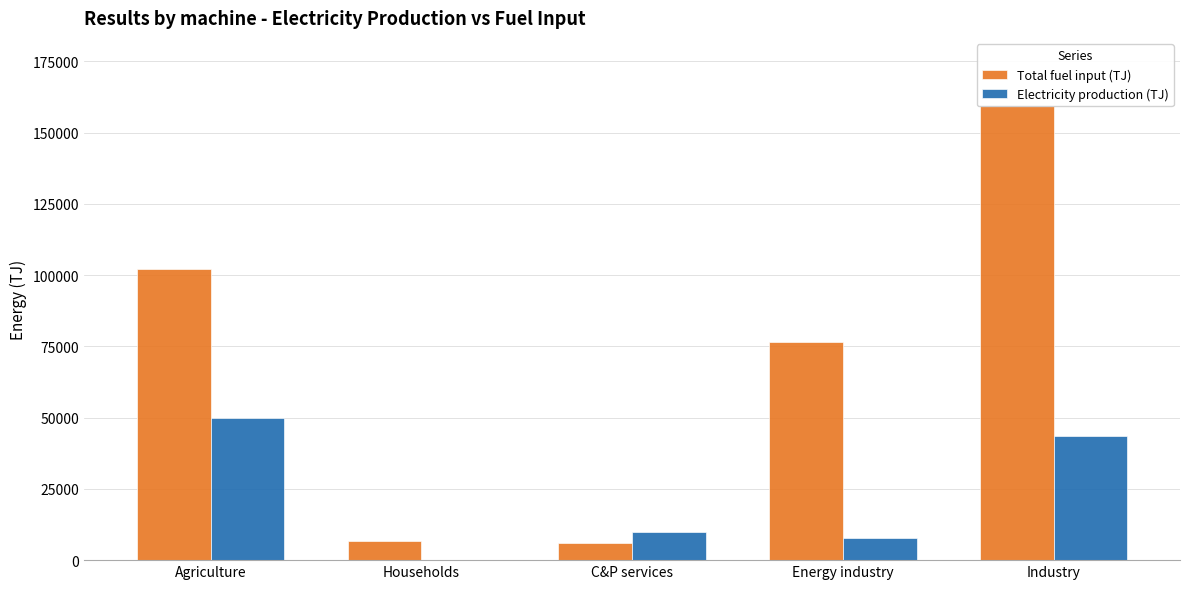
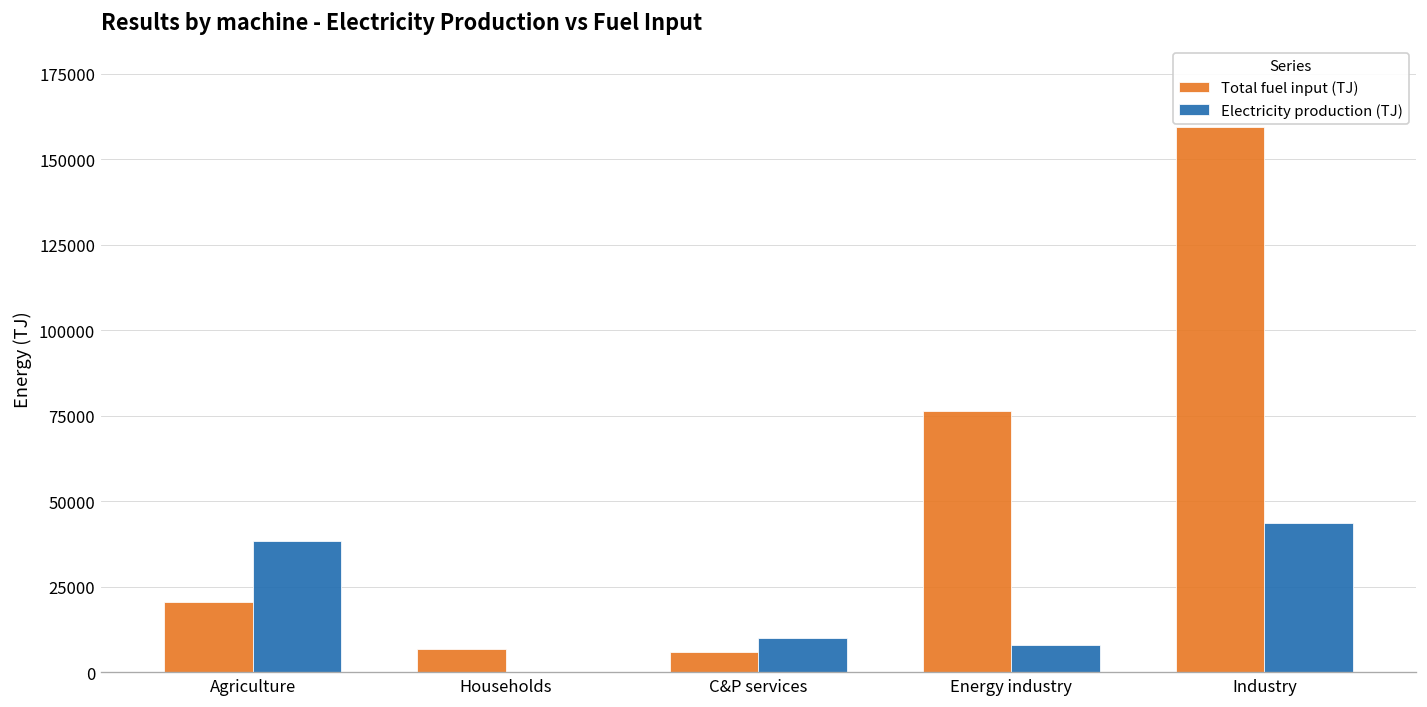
  {
    "Total fuel input (TJ)": {
-     "Agriculture": 102000,
+     "Agriculture": 21000,
      "Households": 7000,
      "C&P services": 6000,
      "Energy industry": 76000
    },
    "Electricity production (TJ)": {
-     "Agriculture": 50000,
+     "Agriculture": 38000,
      "Households": 0,
      "C&P services": 10000,
      "Energy industry": 8000,
      "Industry": 44000
    }
  }
